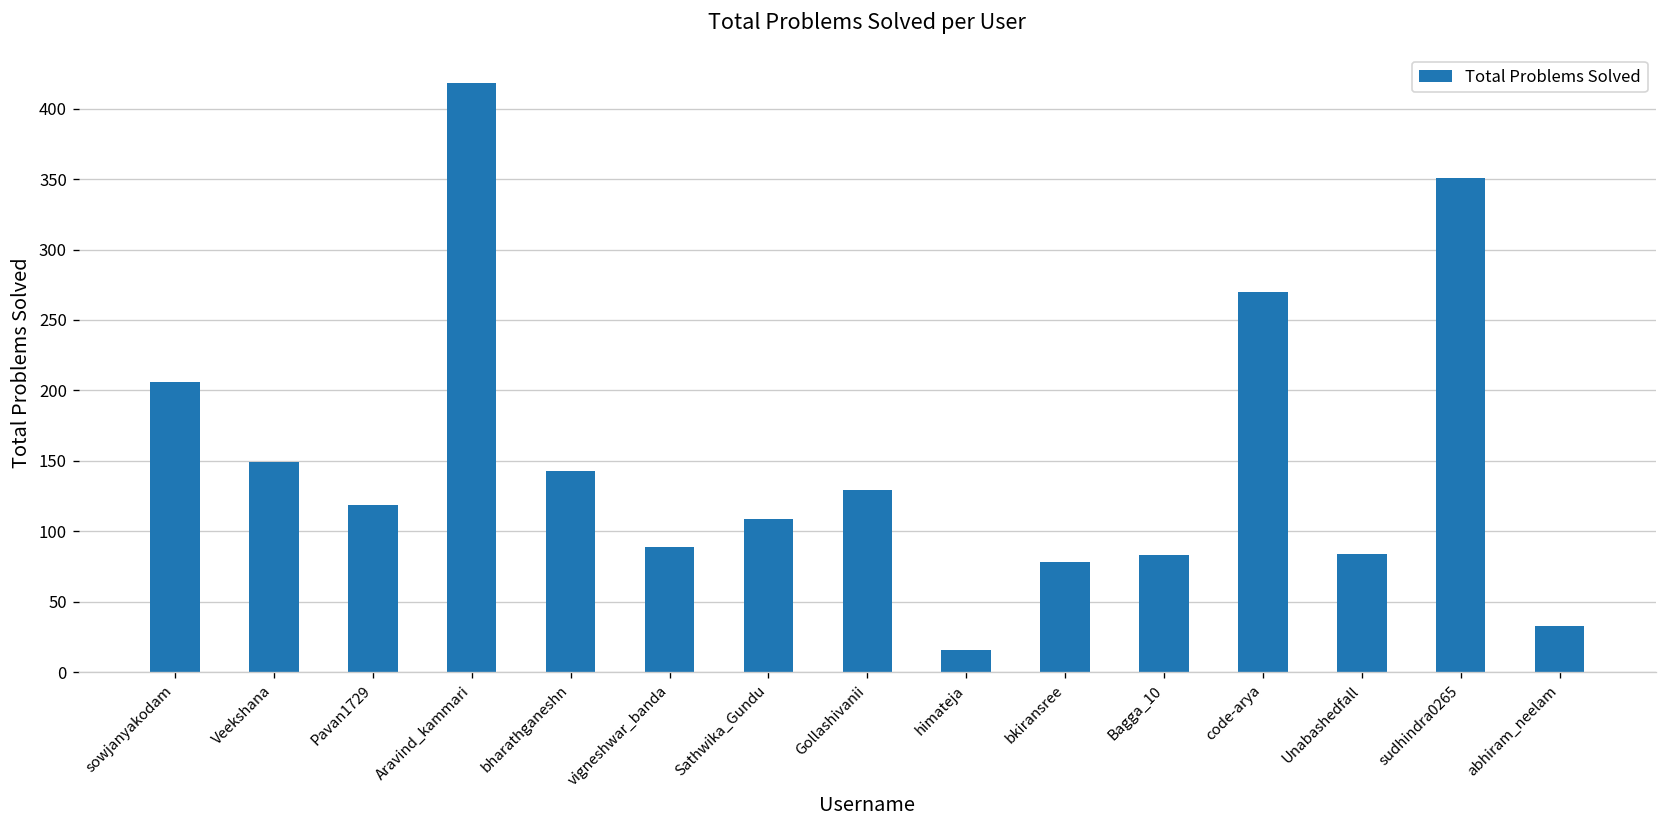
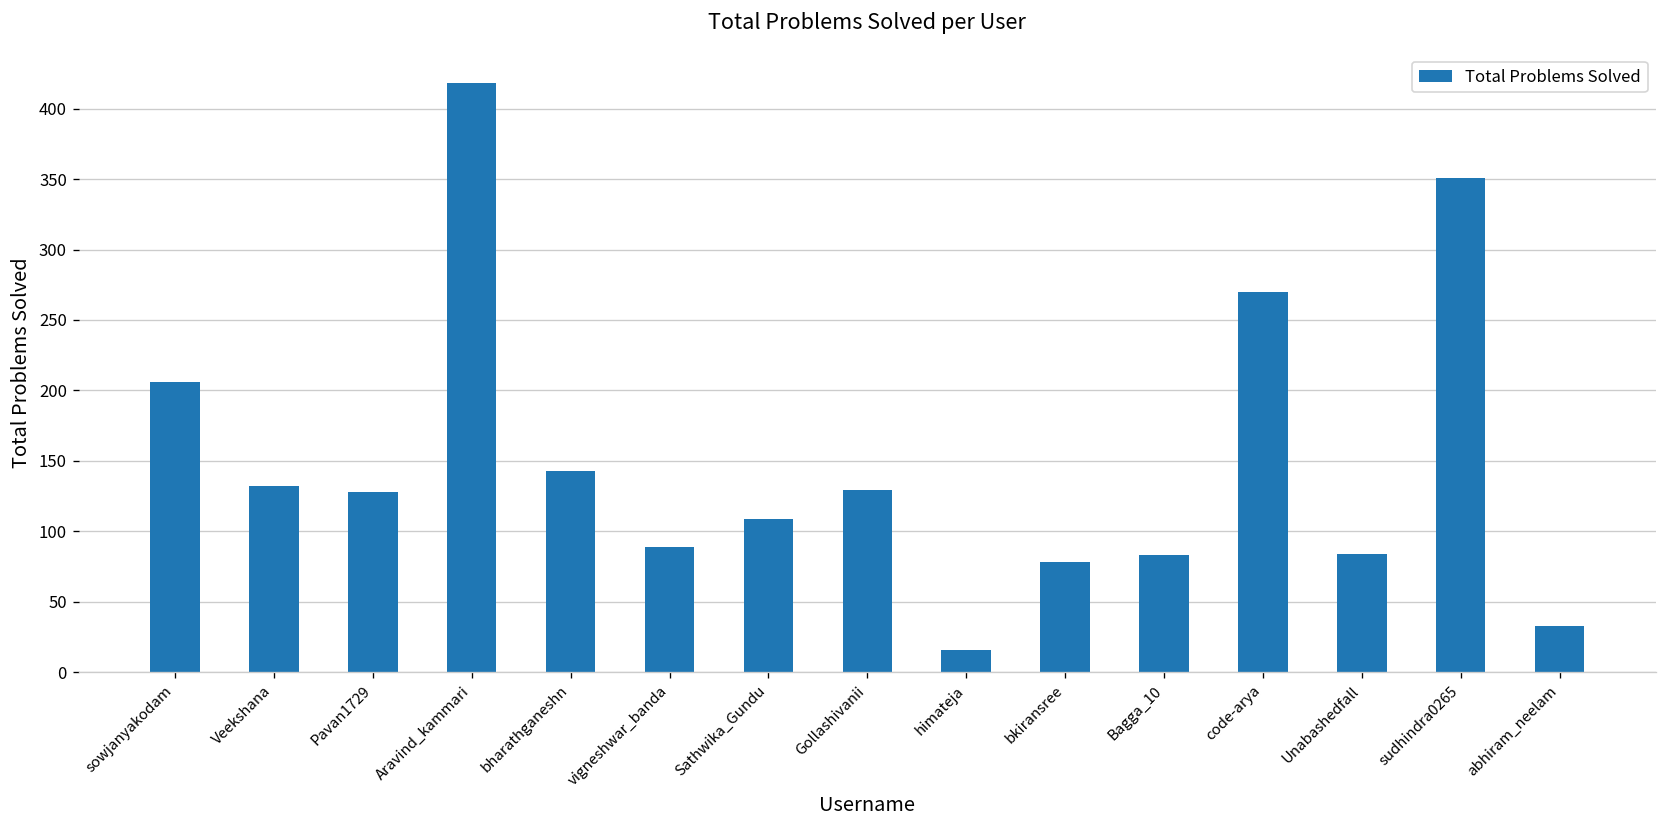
  {
    "sowjanyakodam": 206,
-   "Veekshana": 149,
-   "Pavan1729": 119,
+   "Veekshana": 132,
+   "Pavan1729": 128,
    "Aravind_kammari": 418,
    "bharathganeshn": 143,
    "vigneshwar_banda": 89,
    "Sathwika_Gundu": 109,
    "Gollashivanii": 129,
    "himateja": 16,
    "bkiransree": 78,
    "Bagga_10": 83,
    "code-arya": 270,
    "Unabashedfall": 84,
    "sudhindra0265": 351,
    "abhiram_neelam": 33
  }
